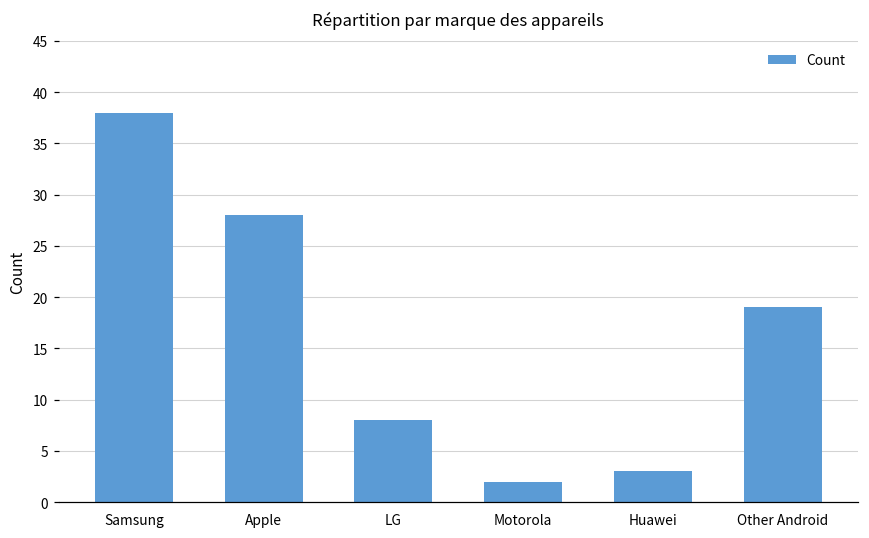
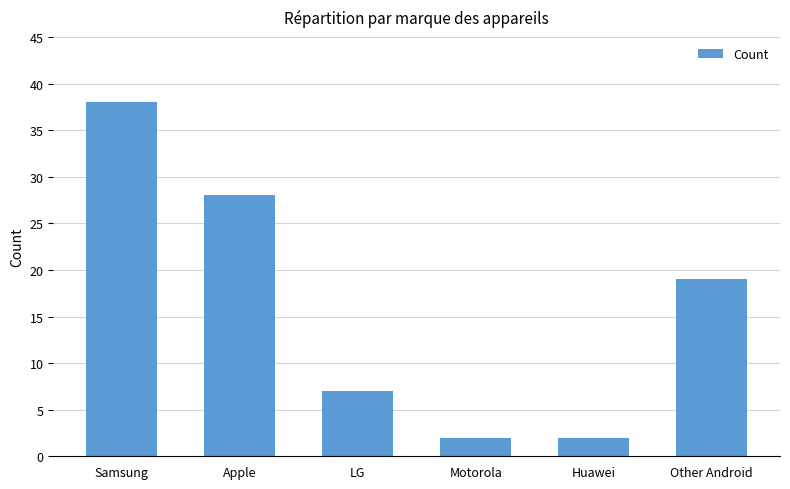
  {
    "Samsung": 38,
    "Apple": 28,
-   "LG": 8,
+   "LG": 7,
    "Motorola": 2,
-   "Huawei": 3,
+   "Huawei": 2,
    "Other Android": 19
  }
